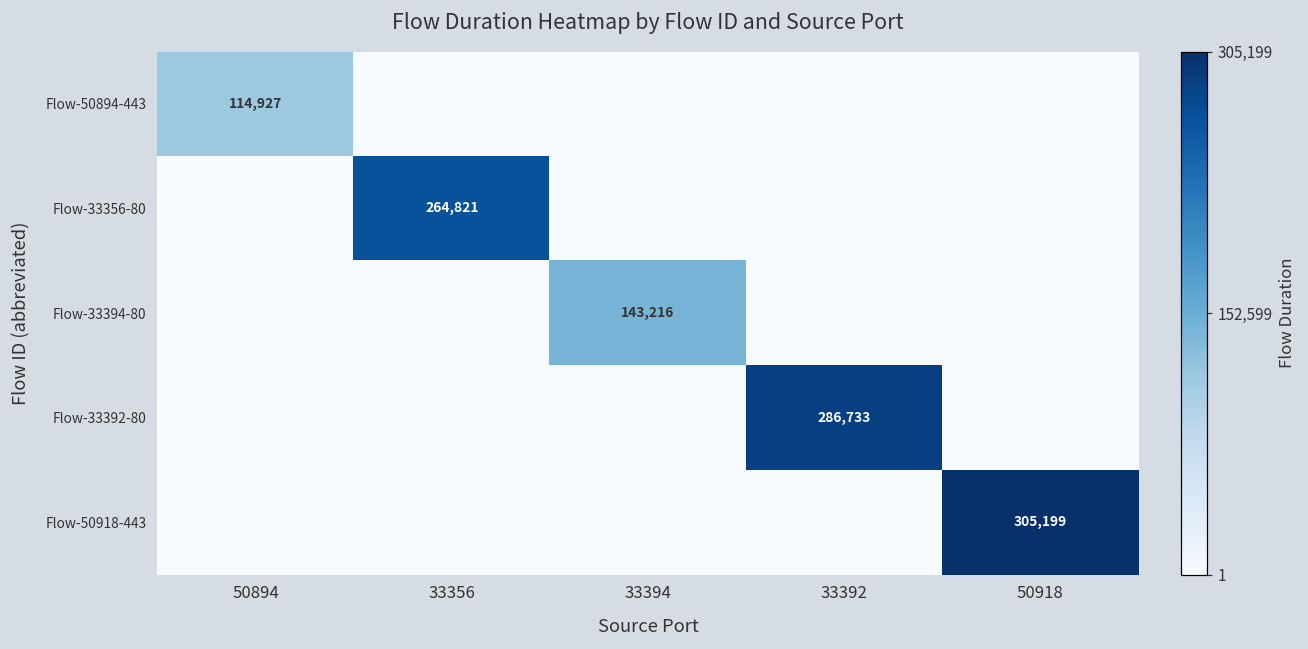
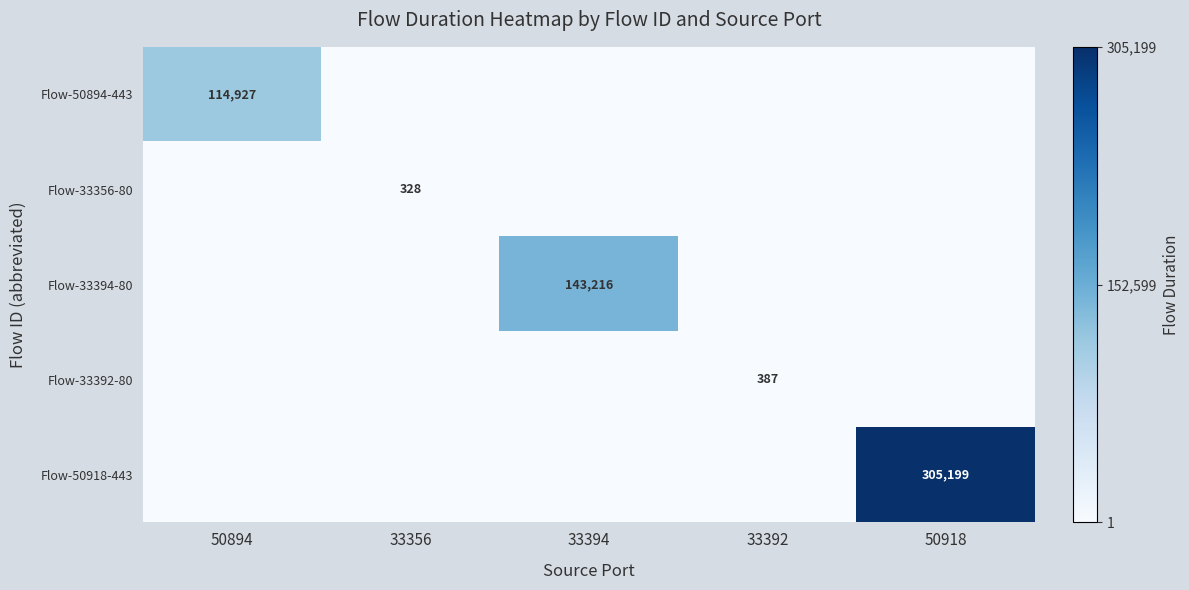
  {
    "Flow-50894-443": {
      "50894": "114,927"
    },
    "Flow-33356-80": {
-     "33356": "264,821"
+     "33356": "328"
    },
    "Flow-33394-80": {
      "33394": "143,216"
    },
    "Flow-33392-80": {
-     "33392": "286,733"
+     "33392": "387"
    },
    "Flow-50918-443": {
      "50918": "305,199"
    }
  }
